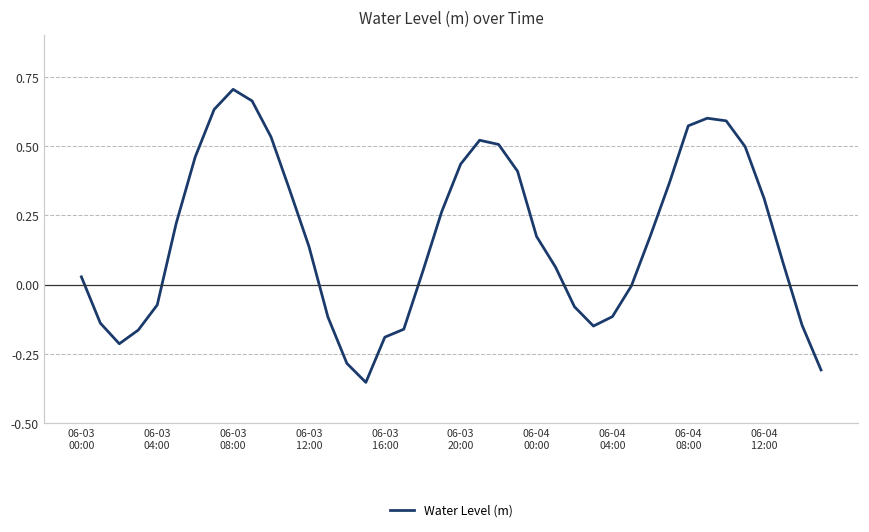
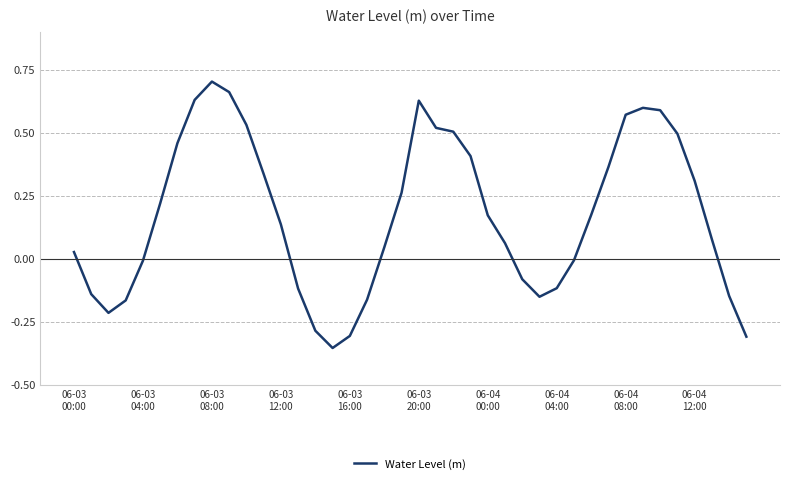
  {
    "06-03 00:00": 0.03,
-   "06-03 04:00": -0.07,
+   "06-03 04:00": -0.01,
    "06-03 08:00": 0.71,
    "06-03 12:00": 0.14,
-   "06-03 16:00": -0.19,
-   "06-03 20:00": 0.44,
+   "06-03 16:00": -0.30,
+   "06-03 20:00": 0.63,
    "06-04 00:00": 0.17,
    "06-04 04:00": -0.12,
    "06-04 08:00": 0.57,
    "06-04 12:00": 0.31
  }
